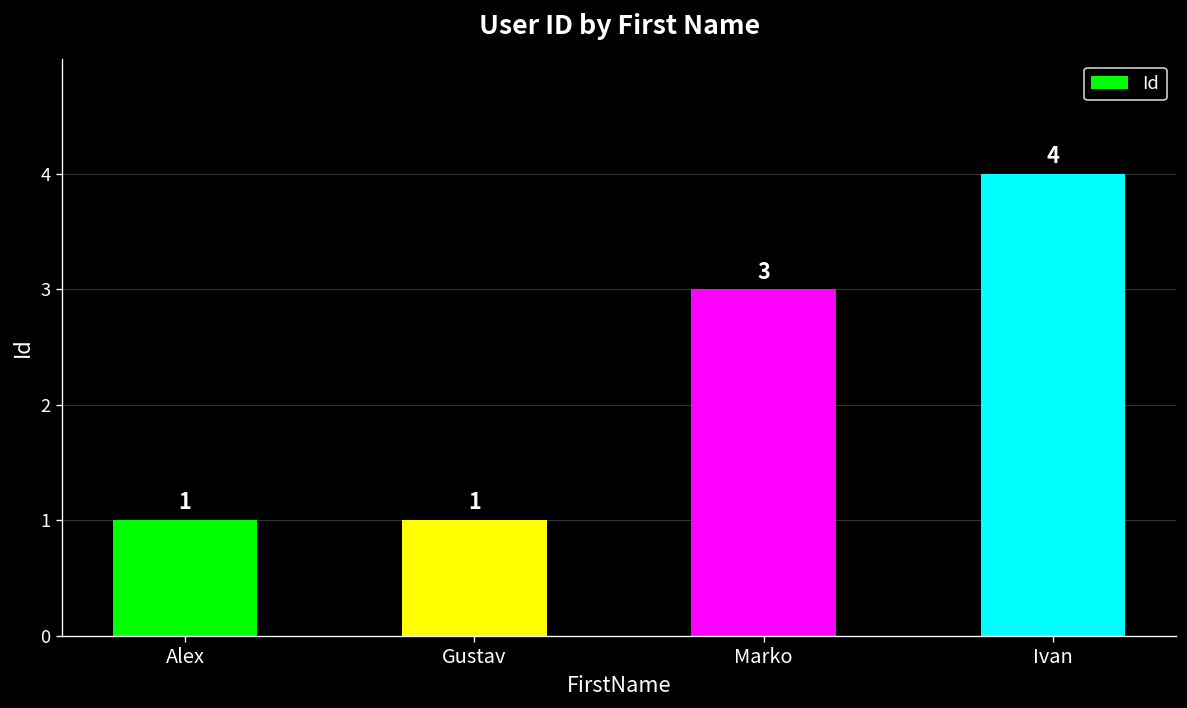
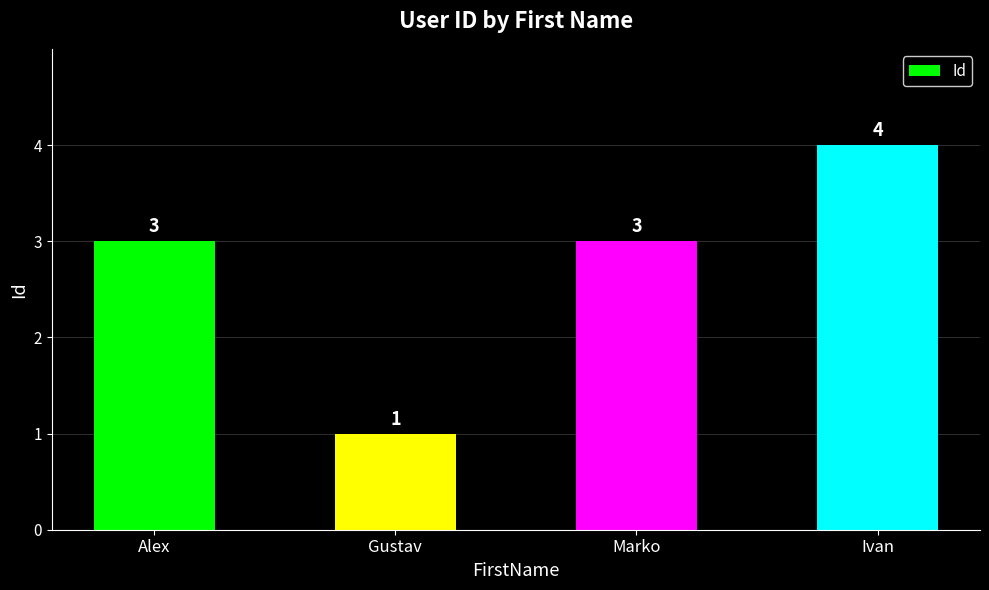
  {
-   "Alex": 1,
+   "Alex": 3,
    "Gustav": 1,
    "Marko": 3,
    "Ivan": 4
  }
